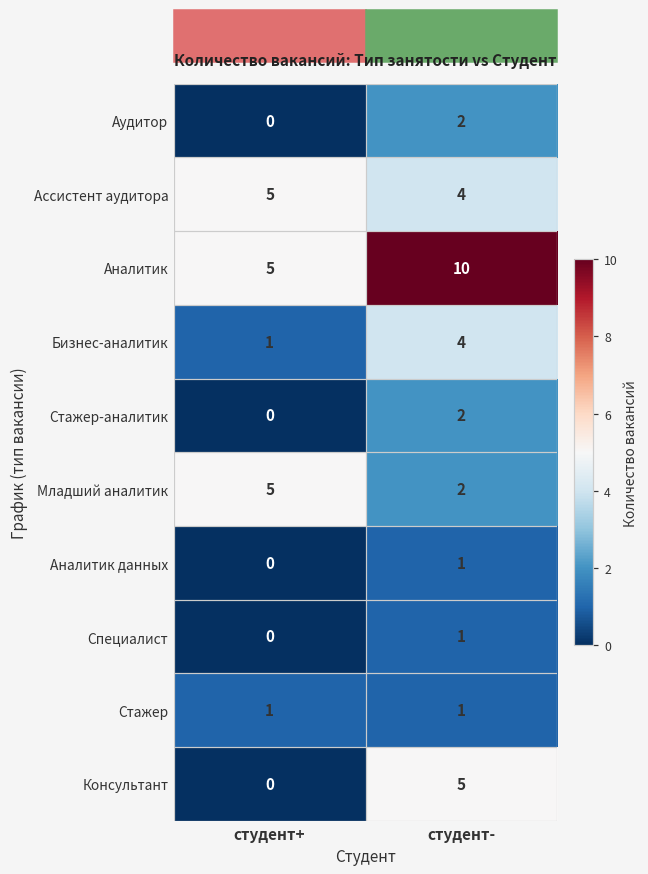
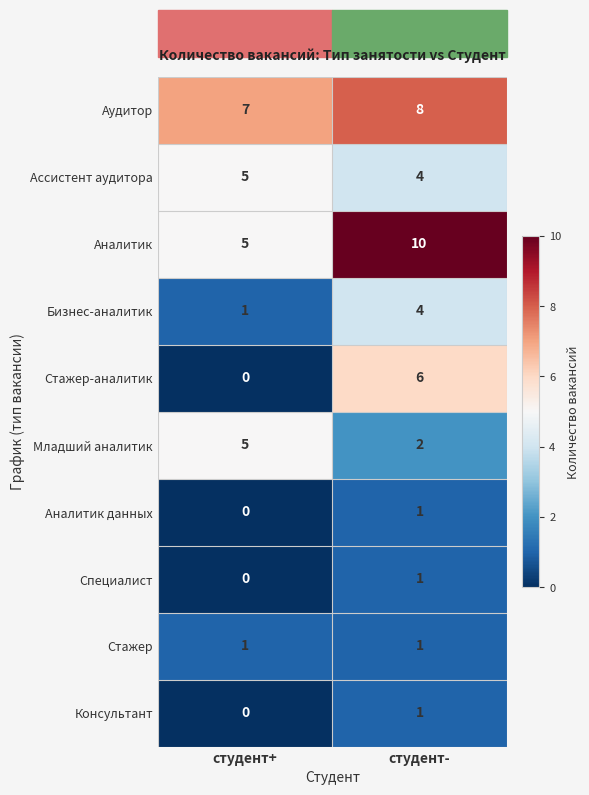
  {
    "Аудитор": {
-     "студент+": 0,
-     "студент-": 2
+     "студент+": 7,
+     "студент-": 8
    },
    "Ассистент аудитора": {
      "студент+": 5,
      "студент-": 4
    },
    "Аналитик": {
      "студент+": 5,
      "студент-": 10
    },
    "Бизнес-аналитик": {
      "студент+": 1,
      "студент-": 4
    },
    "Стажер-аналитик": {
      "студент+": 0,
-     "студент-": 2
+     "студент-": 6
    },
    "Младший аналитик": {
      "студент+": 5,
      "студент-": 2
    },
    "Аналитик данных": {
      "студент+": 0,
      "студент-": 1
    },
    "Специалист": {
      "студент+": 0,
      "студент-": 1
    },
    "Стажер": {
      "студент+": 1,
      "студент-": 1
    },
    "Консультант": {
      "студент+": 0,
-     "студент-": 5
+     "студент-": 1
    }
  }
